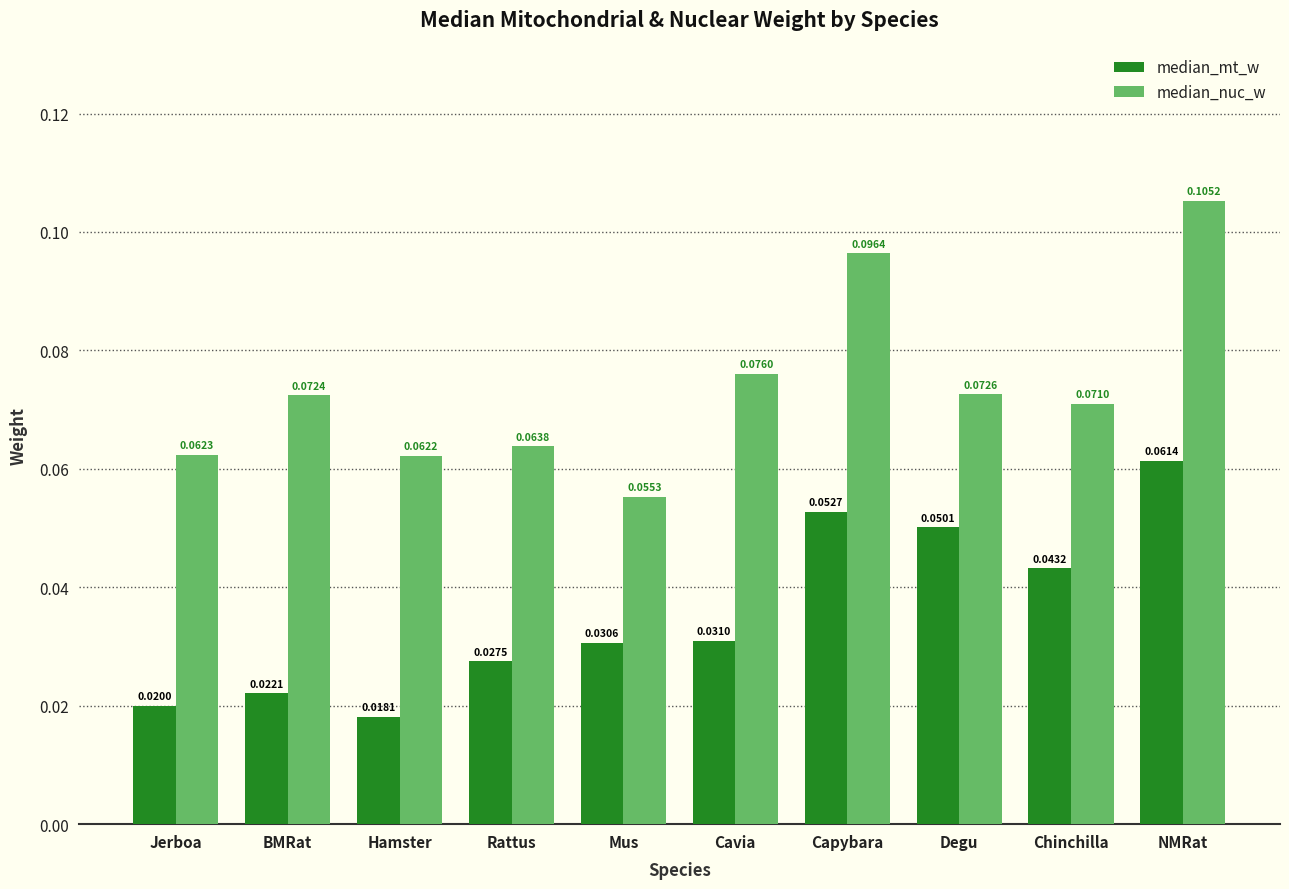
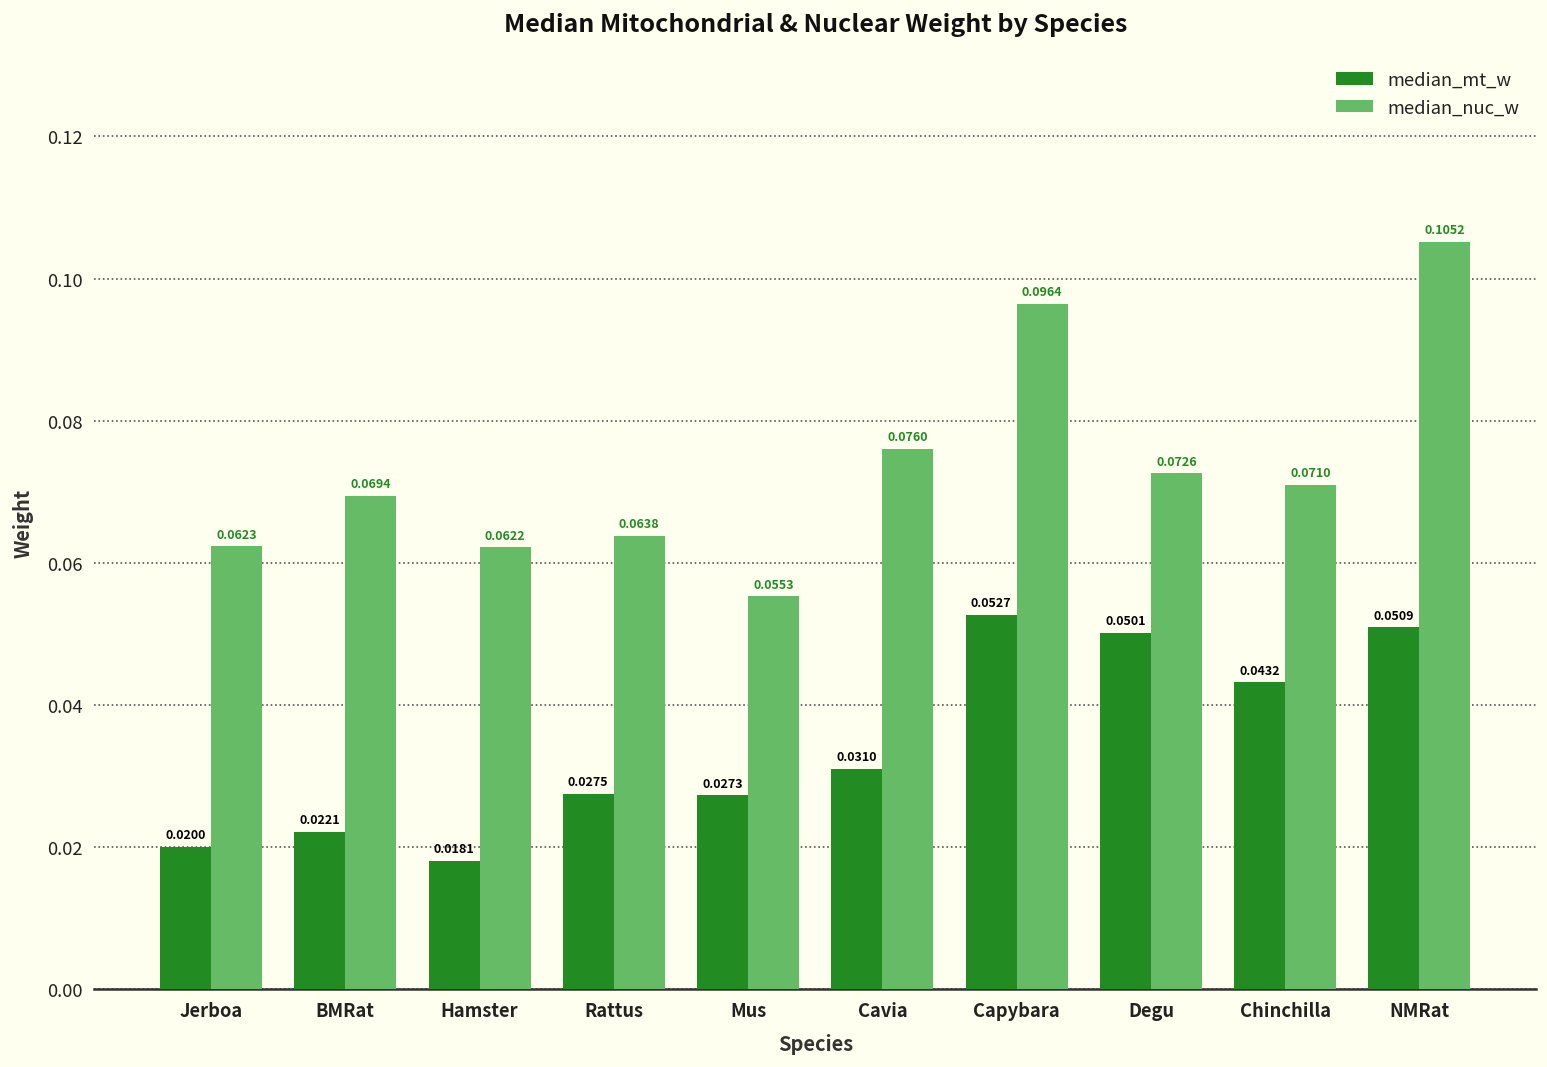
  {
    "median_mt_w": {
      "Jerboa": 0.0200,
      "BMRat": 0.0221,
      "Hamster": 0.0181,
      "Rattus": 0.0275,
-     "Mus": 0.0306,
+     "Mus": 0.0273,
      "Cavia": 0.0310,
      "Capybara": 0.0527,
      "Degu": 0.0501,
      "Chinchilla": 0.0432,
-     "NMRat": 0.0614
+     "NMRat": 0.0509
    },
    "median_nuc_w": {
      "Jerboa": 0.0623,
-     "BMRat": 0.0724,
+     "BMRat": 0.0694,
      "Hamster": 0.0622,
      "Rattus": 0.0638,
      "Mus": 0.0553,
      "Cavia": 0.0760,
      "Capybara": 0.0964,
      "Degu": 0.0726,
      "Chinchilla": 0.0710,
      "NMRat": 0.1052
    }
  }
